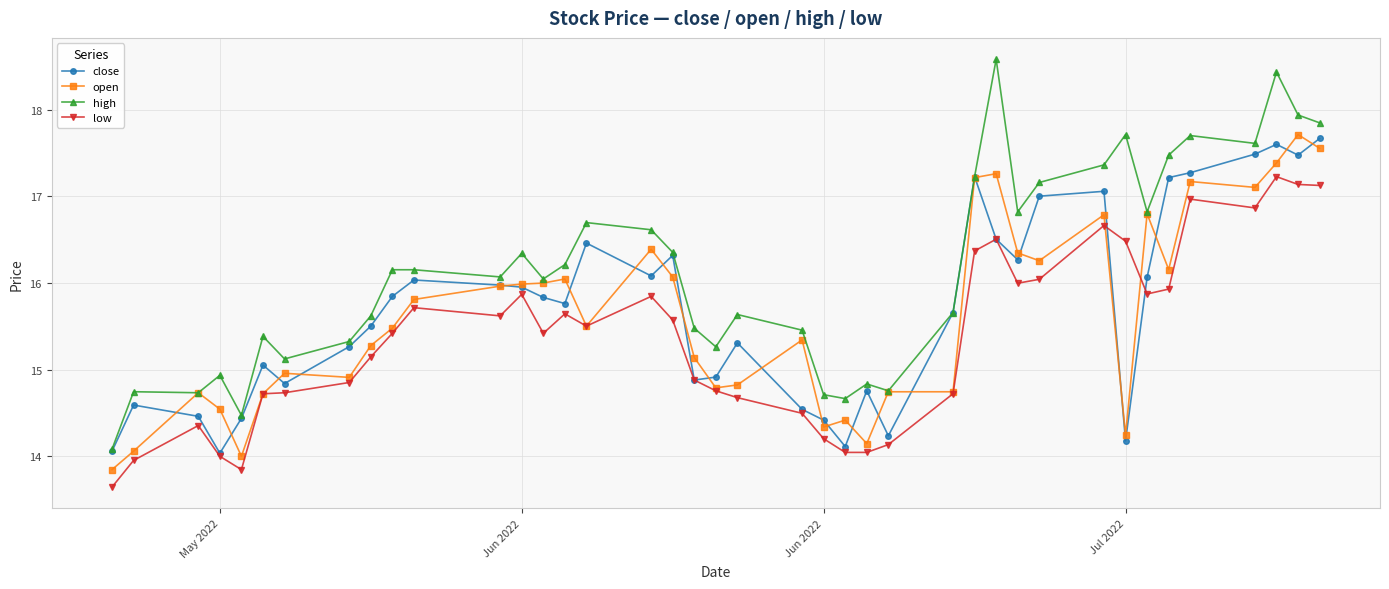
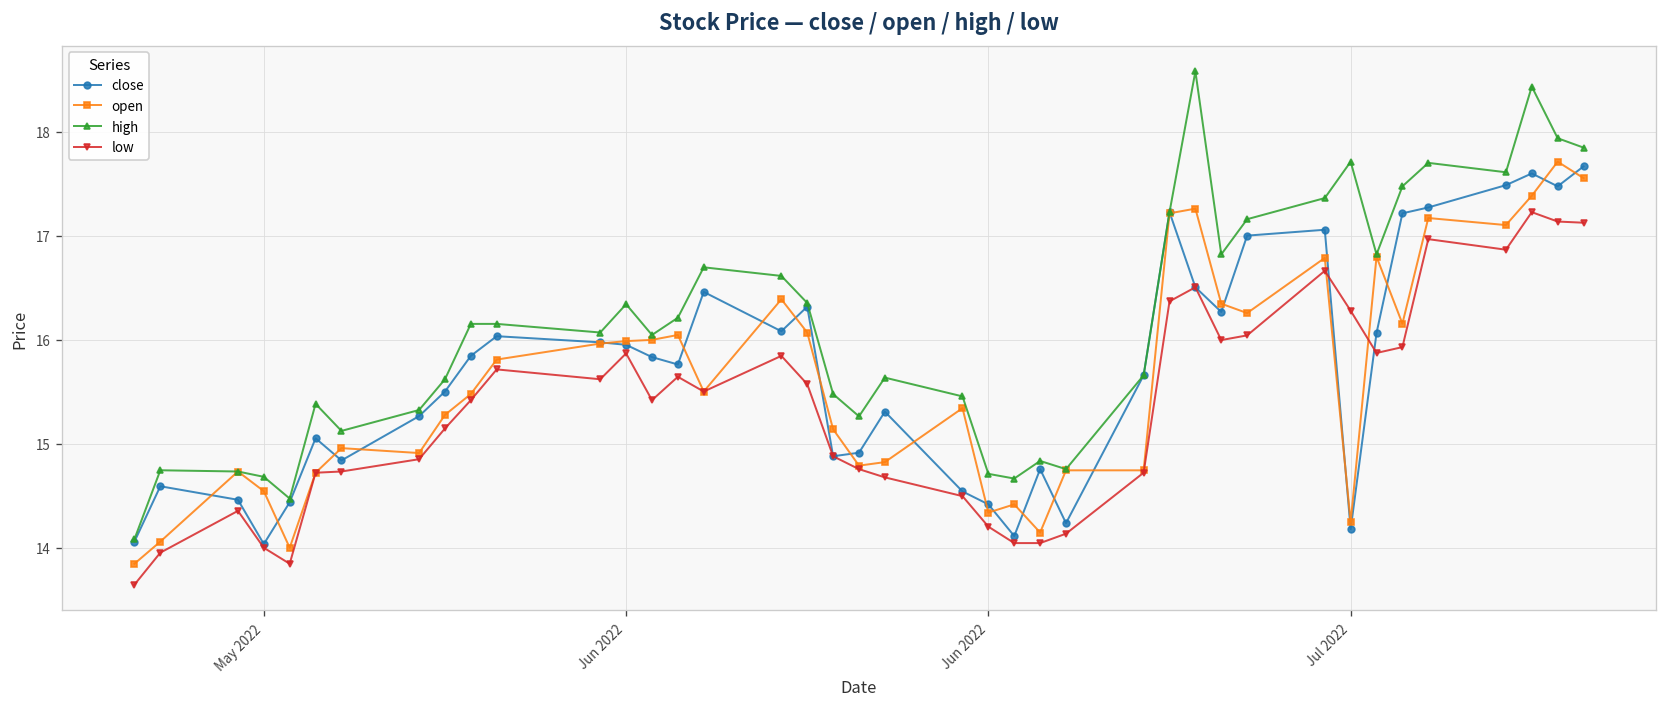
  {
    "close": {
      "May 2022": 14.0,
      "Jul 2022": 14.2
    },
    "open": {
      "May 2022": 14.5,
      "Jul 2022": 14.2
    },
    "high": {
-     "May 2022": 14.9,
+     "May 2022": 14.7,
      "Jul 2022": 17.7
    },
    "low": {
      "May 2022": 14.0,
-     "Jul 2022": 16.5
+     "Jul 2022": 16.3
    }
  }
